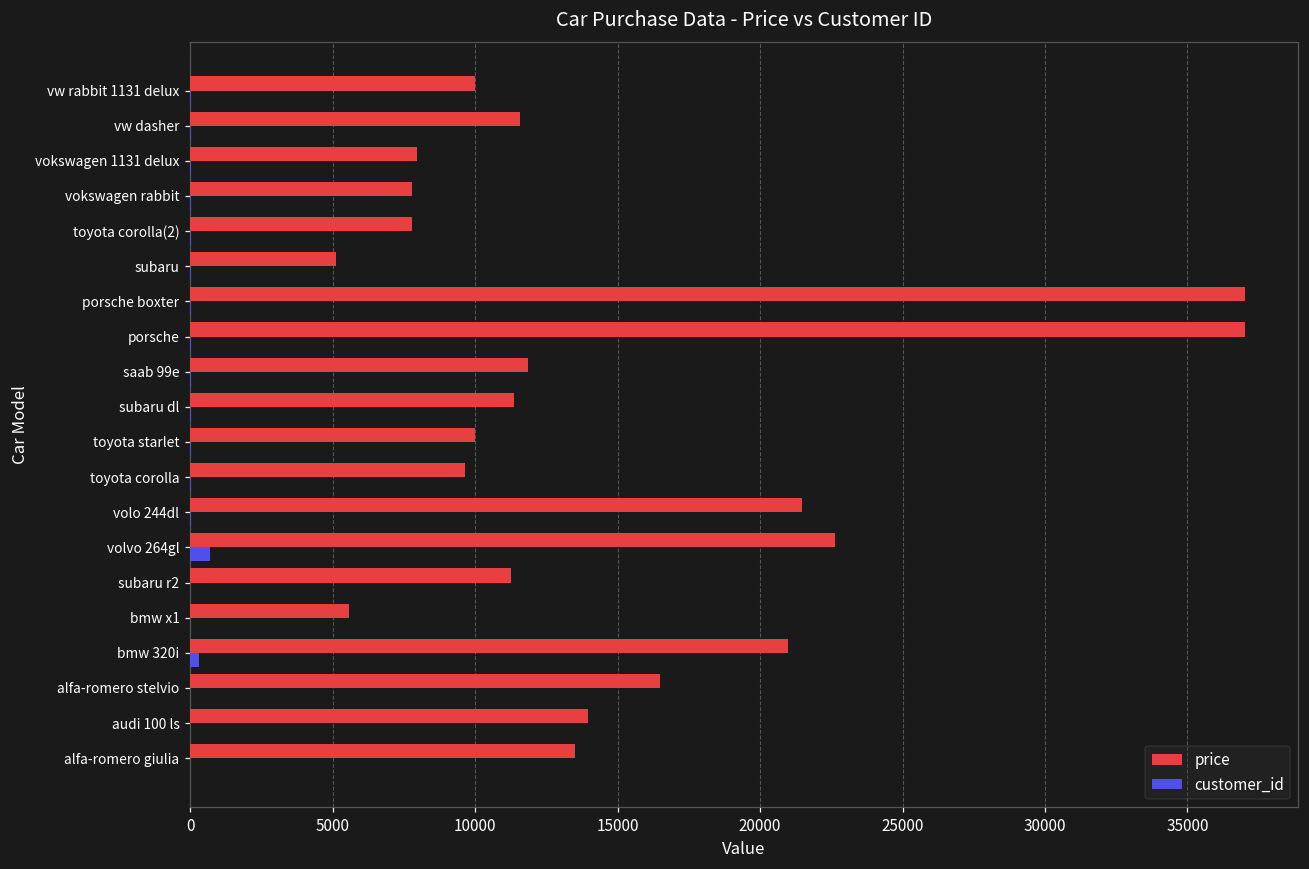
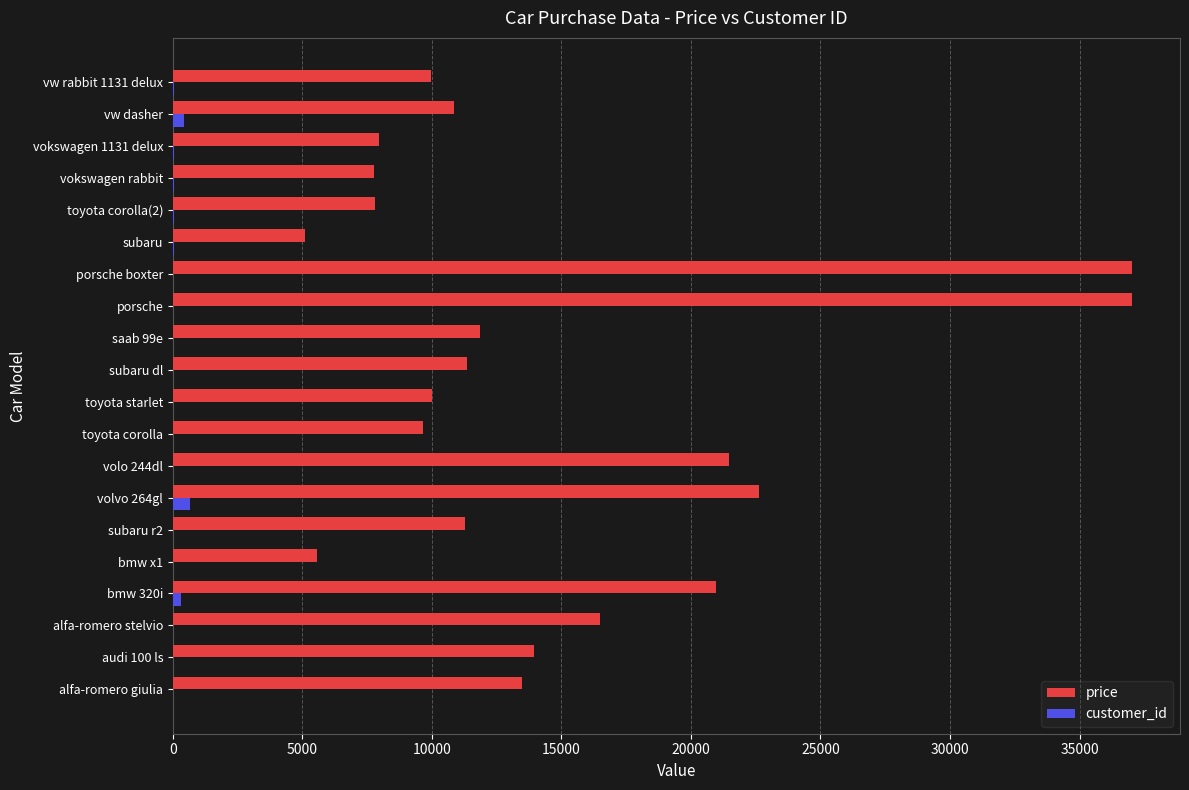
  {
    "price": {
      "vw rabbit 1131 delux": 10000,
-     "vw dasher": 11600,
+     "vw dasher": 10900,
      "vokswagen 1131 delux": 8000,
      "vokswagen rabbit": 7800,
      "toyota corolla(2)": 7800,
      "subaru": 5100,
      "porsche boxter": 37000,
      "porsche": 37000,
      "saab 99e": 11900,
      "subaru dl": 11400,
      "toyota starlet": 10000,
      "toyota corolla": 9600,
      "volo 244dl": 21500,
      "volvo 264gl": 22600,
      "subaru r2": 11300,
      "bmw x1": 5600,
      "bmw 320i": 21000,
      "alfa-romero stelvio": 16500,
      "audi 100 ls": 14000,
      "alfa-romero giulia": 13500
    },
    "customer_id": {
-     "vw dasher": 0,
+     "vw dasher": 400,
      "volvo 264gl": 700,
      "bmw 320i": 300
    }
  }
